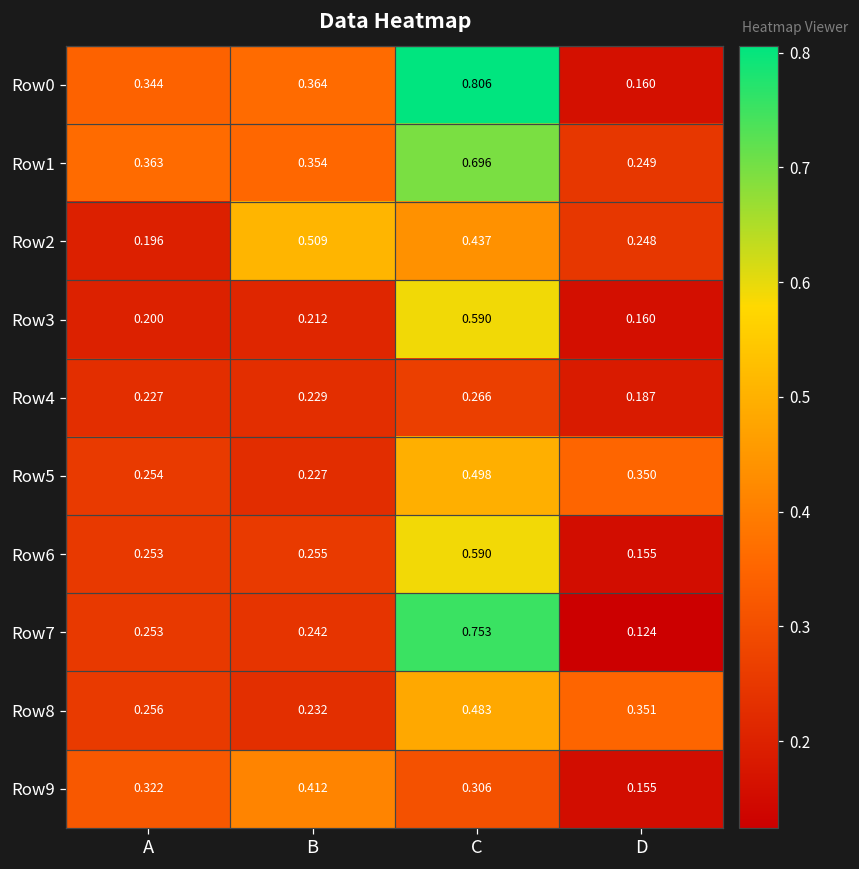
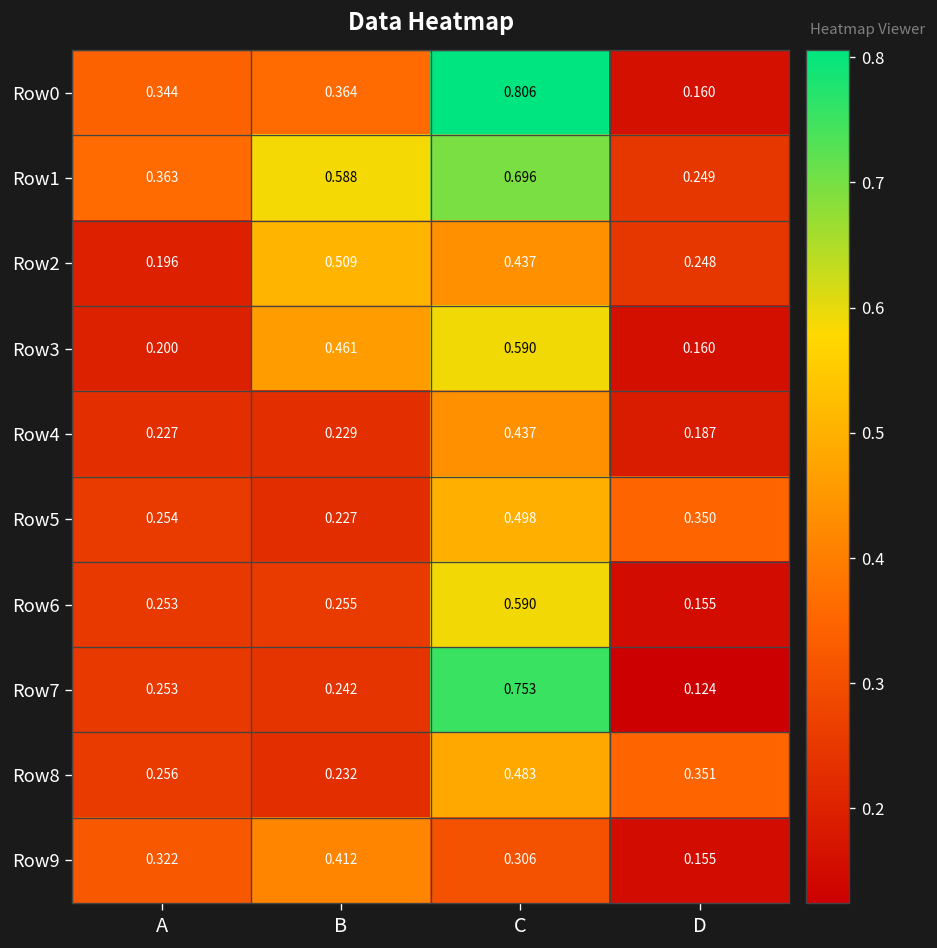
  {
    "Row0": {
      "A": 0.344,
      "B": 0.364,
      "C": 0.806,
      "D": 0.160
    },
    "Row1": {
      "A": 0.363,
-     "B": 0.354,
+     "B": 0.588,
      "C": 0.696,
      "D": 0.249
    },
    "Row2": {
      "A": 0.196,
      "B": 0.509,
      "C": 0.437,
      "D": 0.248
    },
    "Row3": {
      "A": 0.200,
-     "B": 0.212,
+     "B": 0.461,
      "C": 0.590,
      "D": 0.160
    },
    "Row4": {
      "A": 0.227,
      "B": 0.229,
-     "C": 0.266,
+     "C": 0.437,
      "D": 0.187
    },
    "Row5": {
      "A": 0.254,
      "B": 0.227,
      "C": 0.498,
      "D": 0.350
    },
    "Row6": {
      "A": 0.253,
      "B": 0.255,
      "C": 0.590,
      "D": 0.155
    },
    "Row7": {
      "A": 0.253,
      "B": 0.242,
      "C": 0.753,
      "D": 0.124
    },
    "Row8": {
      "A": 0.256,
      "B": 0.232,
      "C": 0.483,
      "D": 0.351
    },
    "Row9": {
      "A": 0.322,
      "B": 0.412,
      "C": 0.306,
      "D": 0.155
    }
  }
